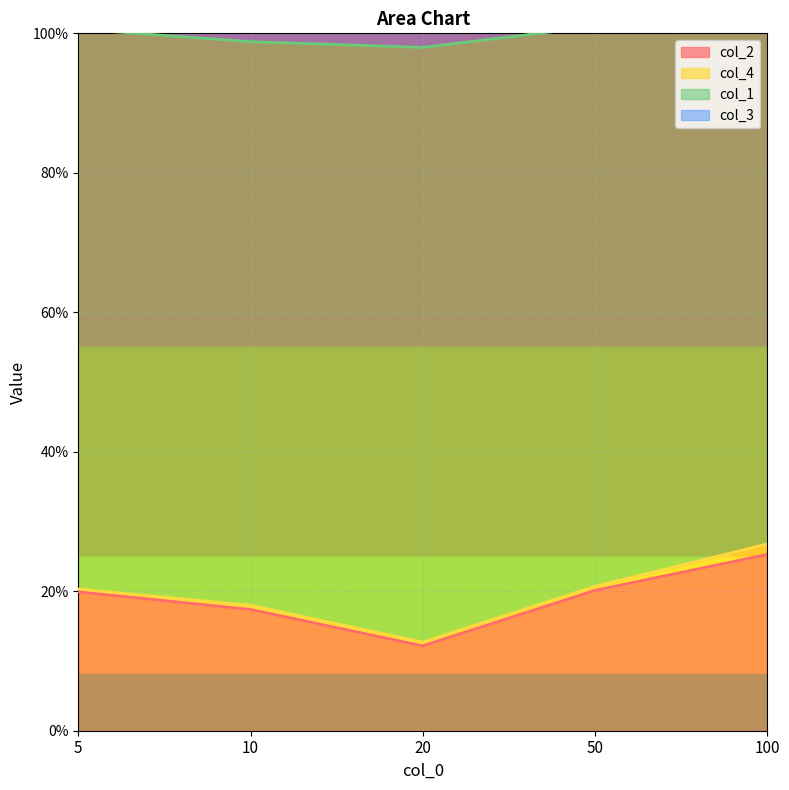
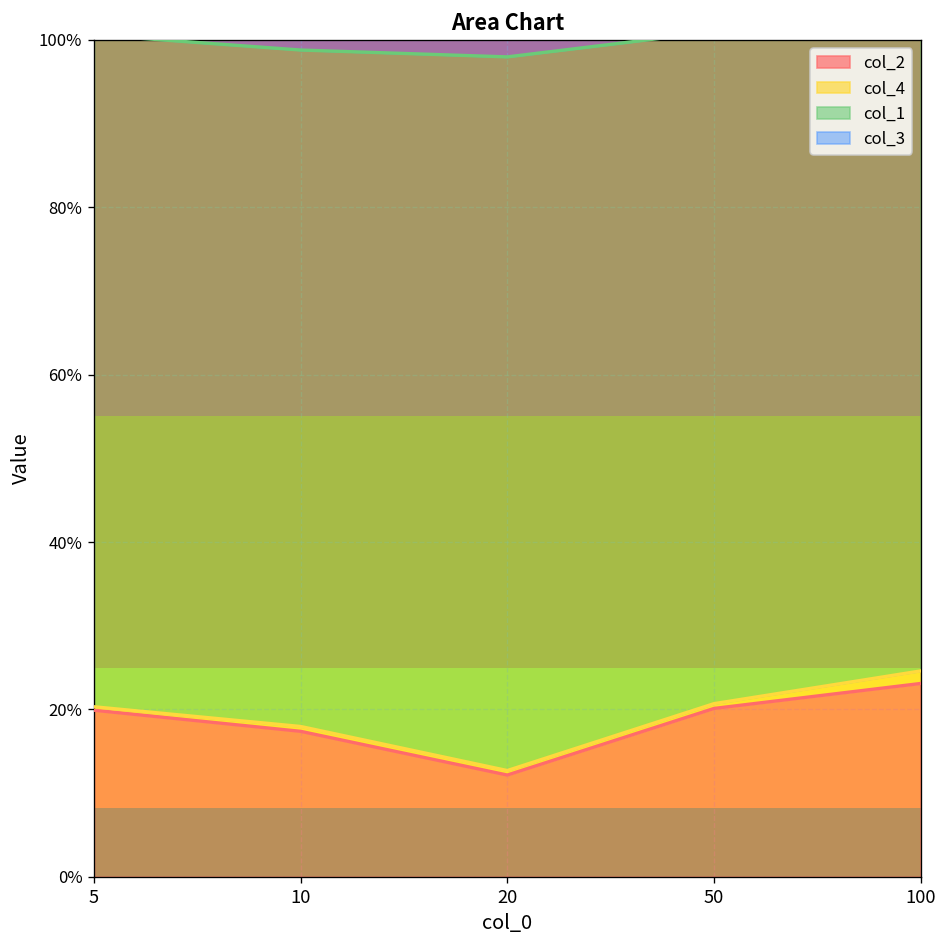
  {
    "col_2": {
      "5": "20%",
      "10": "17%",
      "20": "12%",
      "50": "20%",
-     "100": "25%"
+     "100": "23%"
    },
    "col_4": {
      "5": "0%",
      "10": "1%",
      "20": "1%",
      "50": "1%",
      "100": "1%"
    },
    "col_1": {
      "10": "81%",
      "20": "85%"
    }
  }
